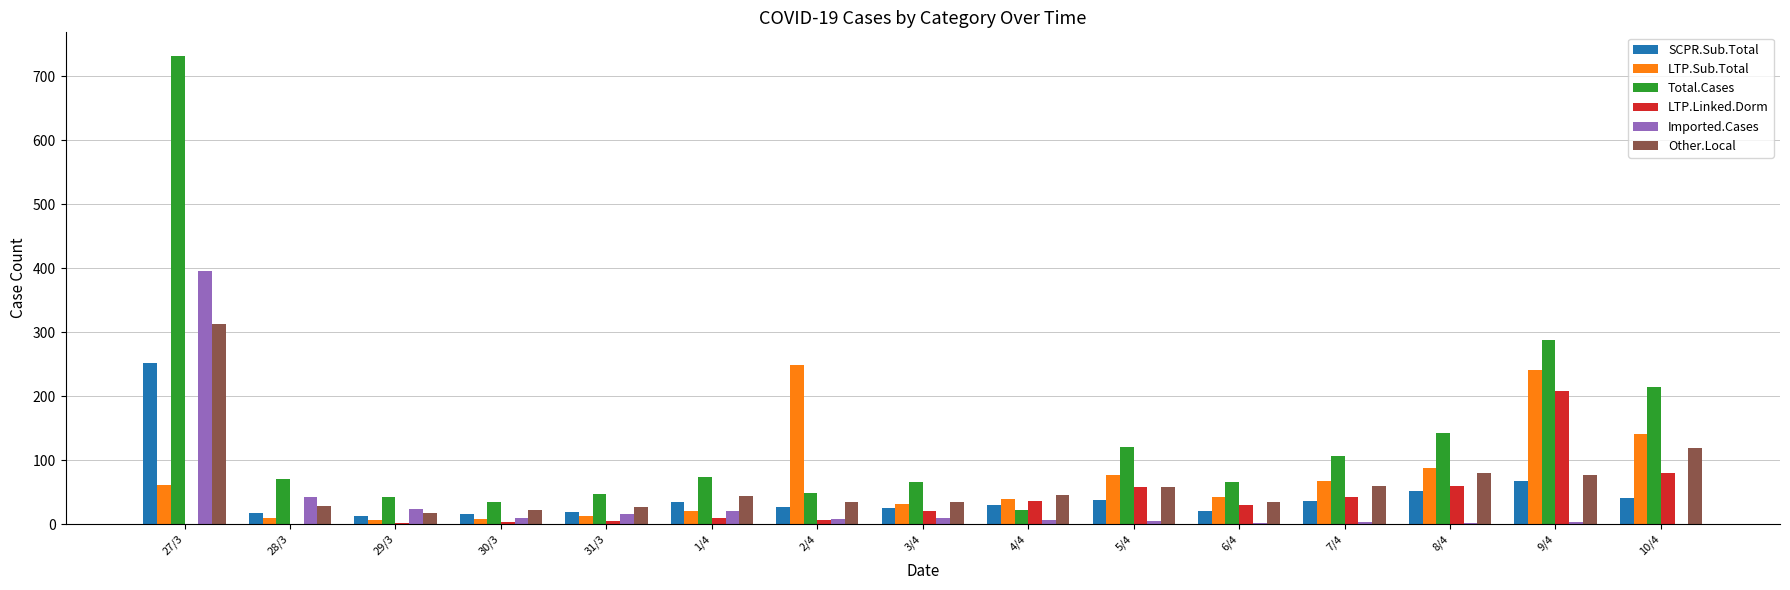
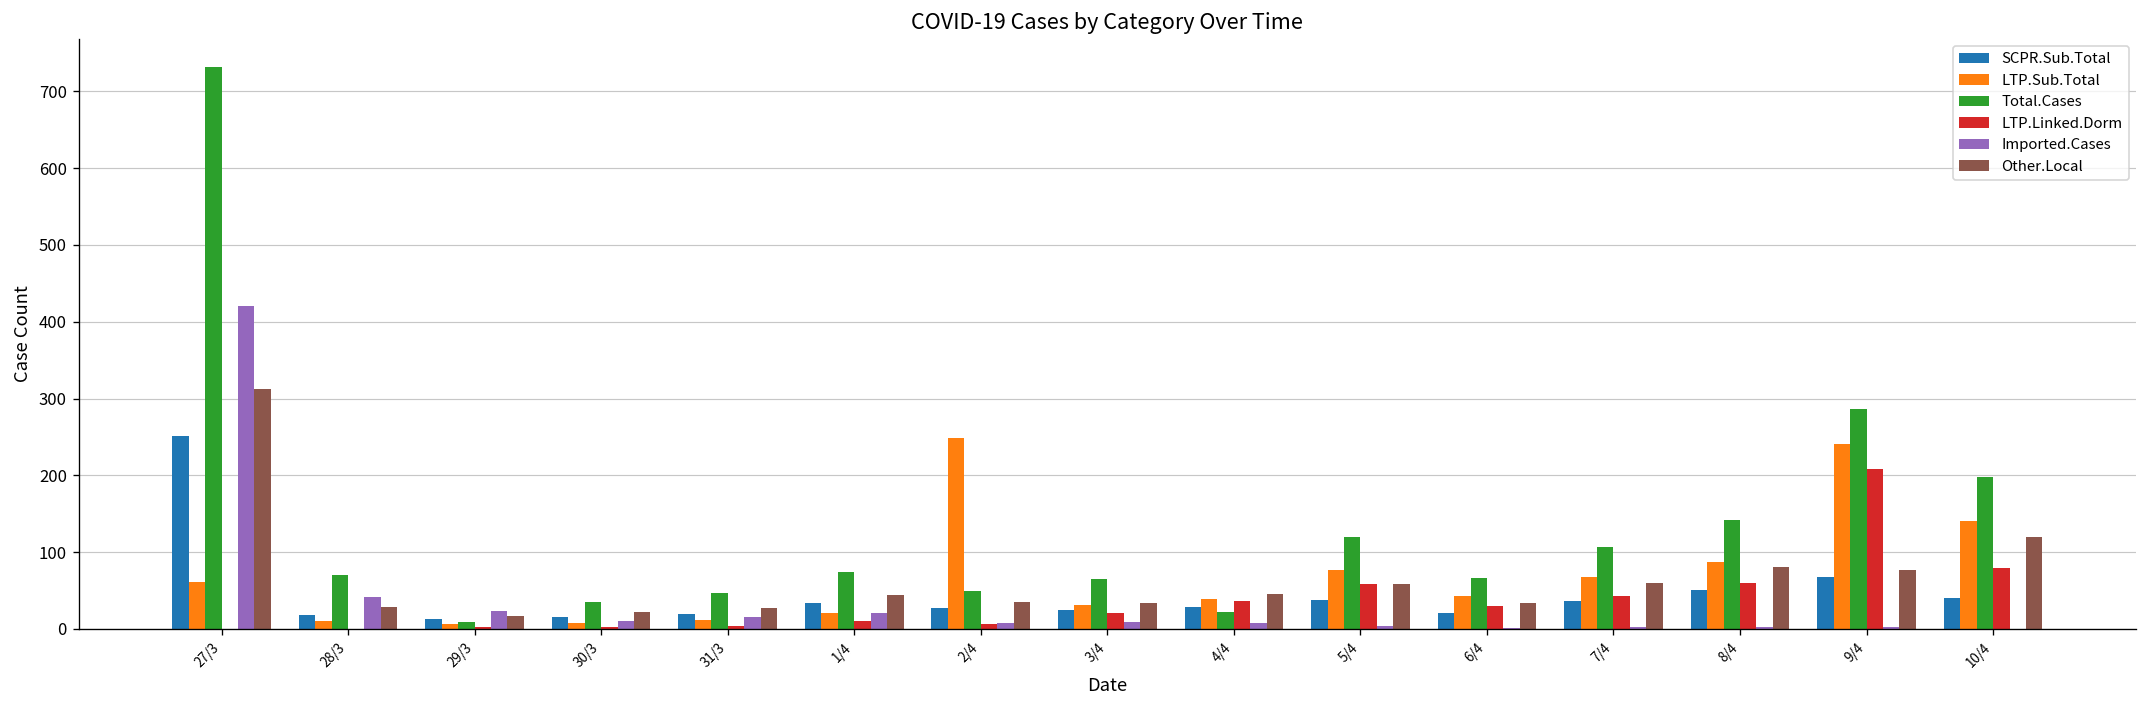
  {
    "SCPR.Sub.Total": {
      "27/3": 250,
      "28/3": 20,
      "29/3": 10,
      "30/3": 20,
      "31/3": 20,
      "1/4": 30,
      "2/4": 30,
      "3/4": 30,
      "4/4": 30,
      "5/4": 40,
      "6/4": 20,
      "7/4": 40,
      "8/4": 50,
      "9/4": 70,
      "10/4": 40
    },
    "LTP.Sub.Total": {
      "27/3": 60,
      "28/3": 10,
      "29/3": 10,
      "30/3": 10,
      "31/3": 10,
      "1/4": 20,
      "2/4": 250,
      "3/4": 30,
      "4/4": 40,
      "5/4": 80,
      "6/4": 40,
      "7/4": 70,
      "8/4": 90,
      "9/4": 240,
      "10/4": 140
    },
    "Total.Cases": {
      "27/3": 730,
      "28/3": 70,
-     "29/3": 40,
+     "29/3": 10,
      "30/3": 40,
      "31/3": 50,
      "1/4": 70,
      "2/4": 50,
      "3/4": 70,
      "4/4": 20,
      "5/4": 120,
      "6/4": 70,
      "7/4": 110,
      "8/4": 140,
      "9/4": 290,
-     "10/4": 210
+     "10/4": 200
    },
    "LTP.Linked.Dorm": {
      "27/3": 0,
      "28/3": 0,
      "31/3": 0,
      "1/4": 10,
      "2/4": 10,
      "3/4": 20,
      "4/4": 40,
      "5/4": 60,
      "6/4": 30,
      "7/4": 40,
      "8/4": 60,
      "9/4": 210,
      "10/4": 80
    },
    "Imported.Cases": {
-     "27/3": 400,
+     "27/3": 420,
      "28/3": 40,
      "29/3": 20,
      "30/3": 10,
      "31/3": 20,
      "1/4": 20,
      "2/4": 10,
      "3/4": 10,
      "4/4": 10,
      "5/4": 0,
      "10/4": 0
    },
    "Other.Local": {
      "27/3": 310,
      "28/3": 30,
      "29/3": 20,
      "30/3": 20,
      "31/3": 30,
      "1/4": 40,
      "2/4": 40,
      "3/4": 30,
      "4/4": 50,
      "5/4": 60,
      "6/4": 30,
      "7/4": 60,
      "8/4": 80,
      "9/4": 80,
      "10/4": 120
    }
  }
